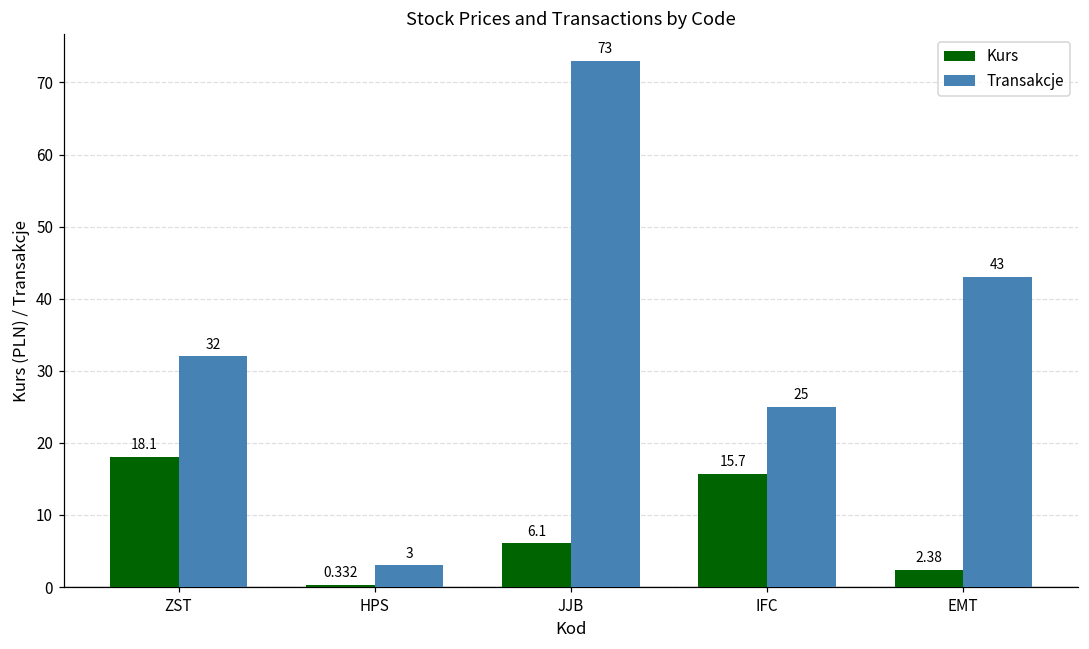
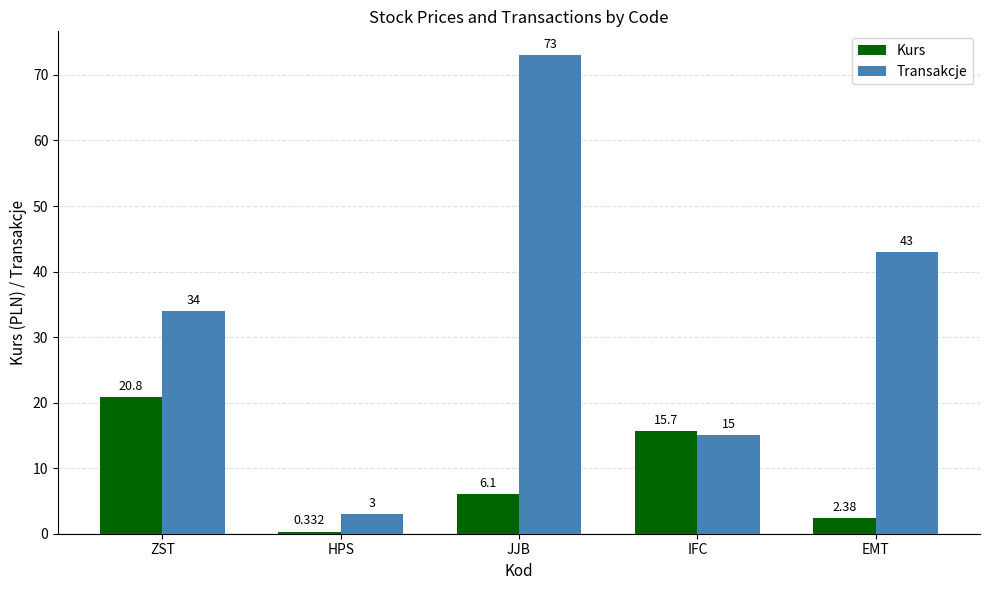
  {
    "Kurs": {
-     "ZST": 18.1,
+     "ZST": 20.8,
      "HPS": 0.332,
      "JJB": 6.1,
      "IFC": 15.7,
      "EMT": 2.38
    },
    "Transakcje": {
-     "ZST": 32,
+     "ZST": 34,
      "HPS": 3,
      "JJB": 73,
-     "IFC": 25,
+     "IFC": 15,
      "EMT": 43
    }
  }
